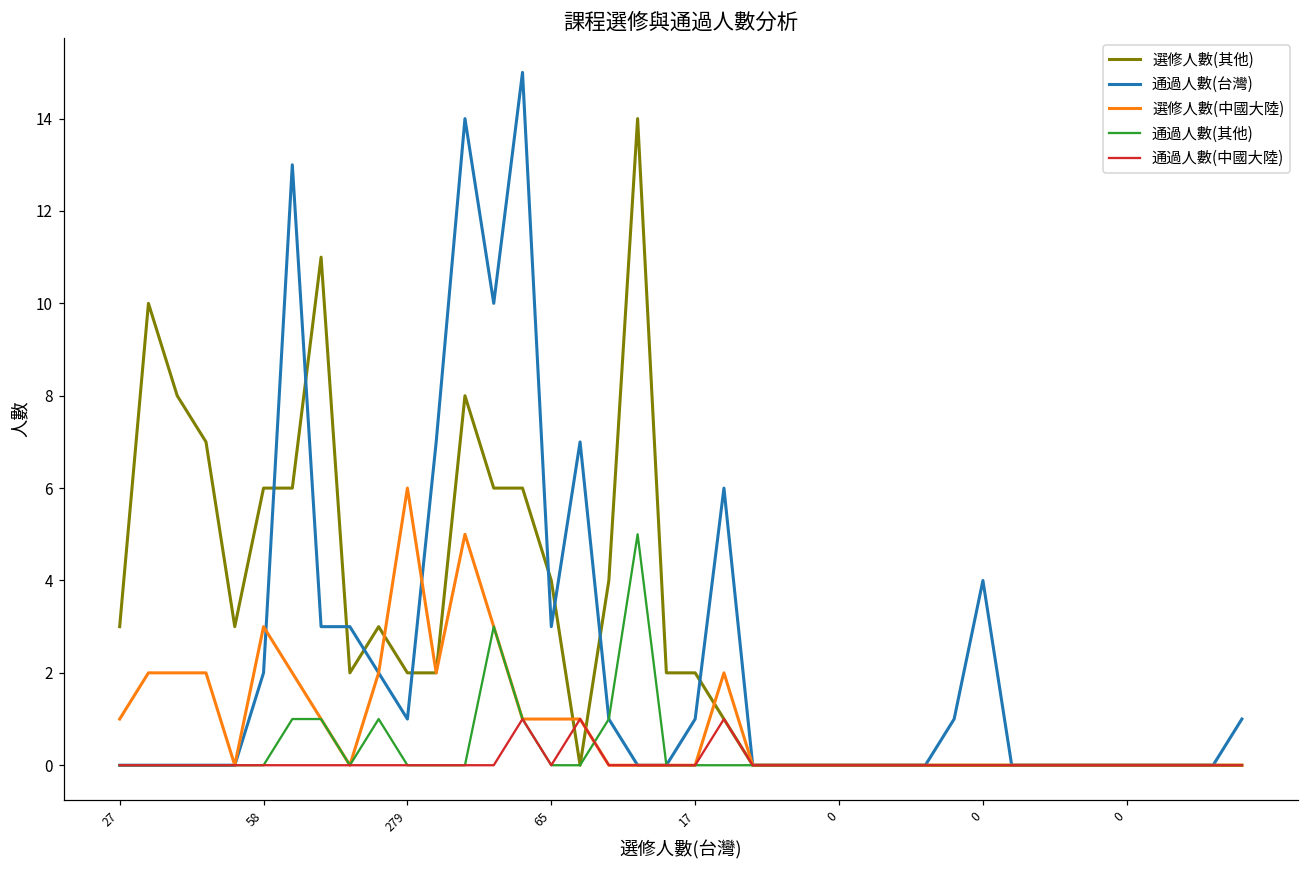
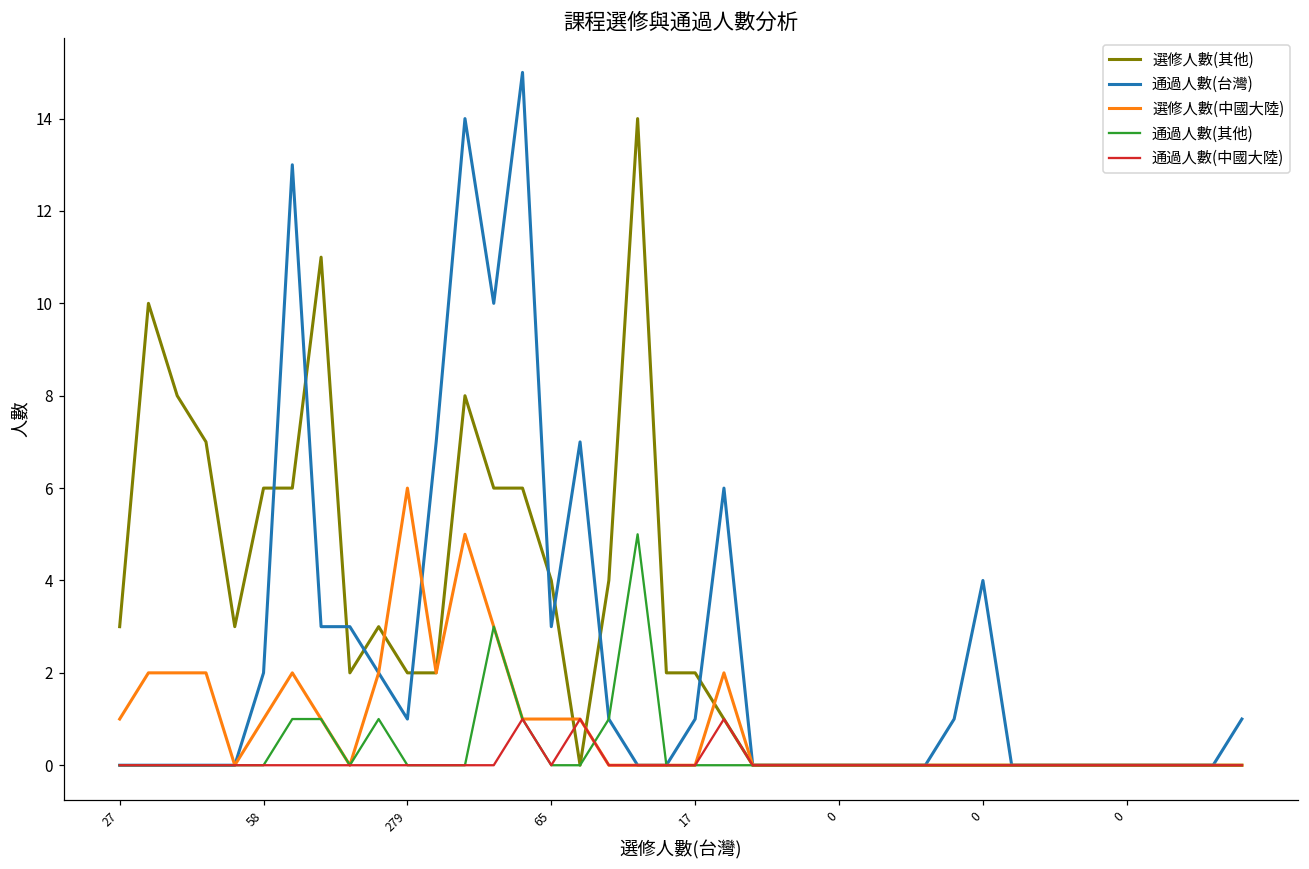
  {
    "選修人數(其他)": {
      "58": 6,
      "279": 2,
      "65": 4
    },
    "通過人數(台灣)": {
      "58": 2,
      "279": 1,
      "65": 3
    },
    "選修人數(中國大陸)": {
-     "58": 3,
+     "58": 1,
      "279": 6,
      "65": 1
    }
  }
